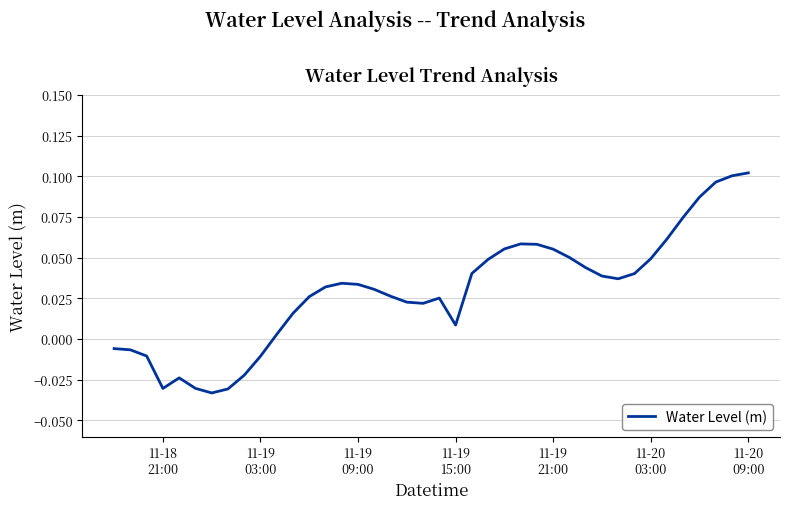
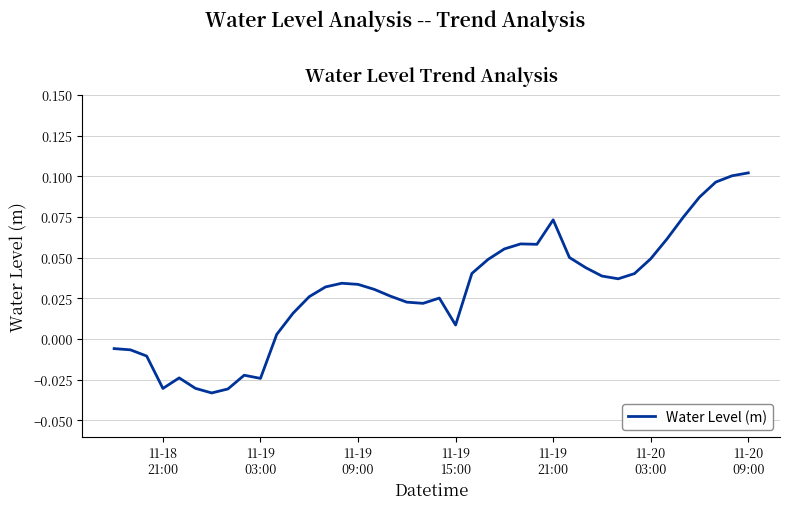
  {
    "11-18 21:00": -0.030,
-   "11-19 03:00": -0.011,
+   "11-19 03:00": -0.024,
    "11-19 09:00": 0.034,
    "11-19 15:00": 0.009,
-   "11-19 21:00": 0.055,
+   "11-19 21:00": 0.073,
    "11-20 03:00": 0.049,
    "11-20 09:00": 0.102
  }
